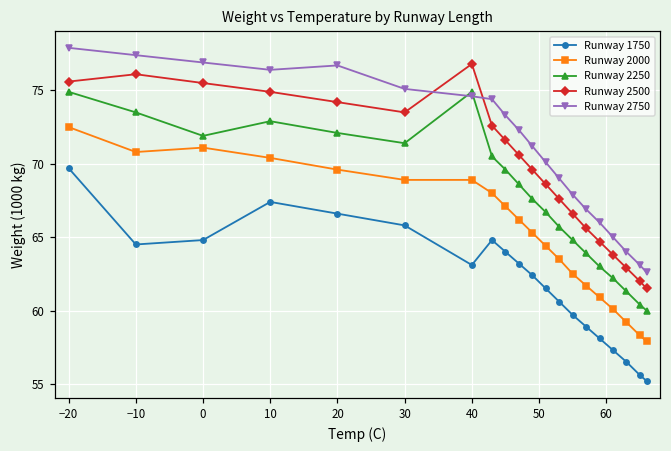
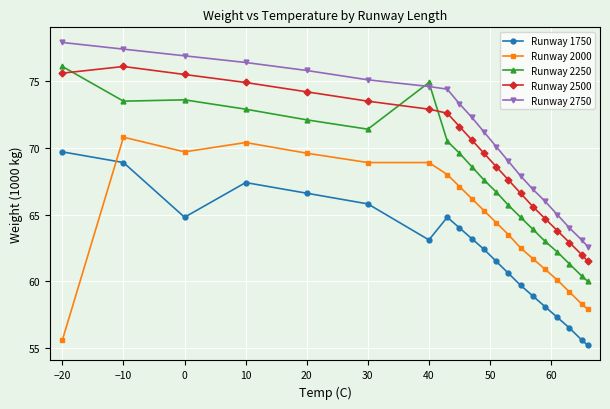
  {
    "Runway 1750": {
      "−20": 69.7,
-     "−10": 64.5,
+     "−10": 68.9,
      "0": 64.8,
      "10": 67.4,
      "20": 66.6,
      "30": 65.8,
      "40": 63.1
    },
    "Runway 2000": {
-     "−20": 72.5,
+     "−20": 55.6,
      "−10": 70.8,
-     "0": 71.1,
+     "0": 69.7,
      "10": 70.4,
      "20": 69.6,
      "30": 68.9,
      "40": 68.9
    },
    "Runway 2250": {
-     "−20": 74.9,
+     "−20": 76.1,
      "−10": 73.5,
-     "0": 71.9,
+     "0": 73.6,
      "10": 72.9,
      "20": 72.1,
      "30": 71.4,
      "40": 74.9
    },
    "Runway 2500": {
      "−20": 75.6,
      "−10": 76.1,
      "0": 75.5,
      "10": 74.9,
      "20": 74.2,
      "30": 73.5,
-     "40": 76.8
+     "40": 72.9
    },
    "Runway 2750": {
      "−20": 77.9,
      "−10": 77.4,
      "0": 76.9,
      "10": 76.4,
-     "20": 76.7,
+     "20": 75.8,
      "30": 75.1,
      "40": 74.6
    }
  }
